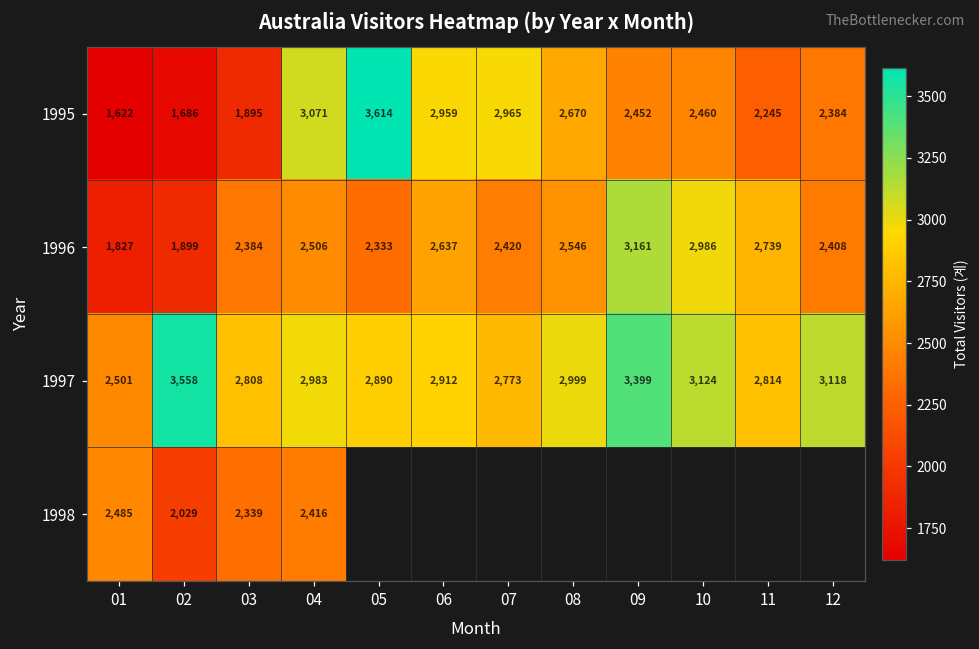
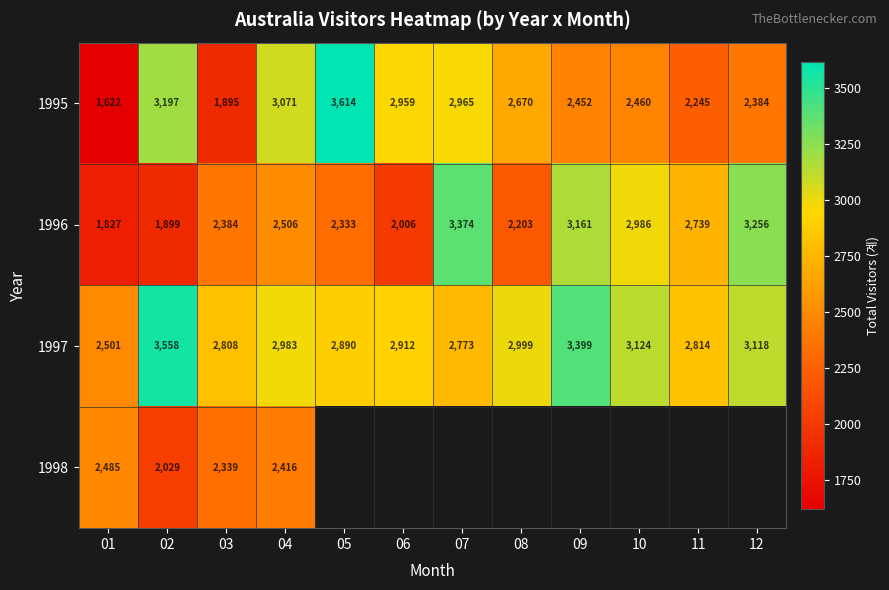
  {
    "1995": {
      "01": "1,622",
-     "02": "1,686",
+     "02": "3,197",
      "03": "1,895",
      "04": "3,071",
      "05": "3,614",
      "06": "2,959",
      "07": "2,965",
      "08": "2,670",
      "09": "2,452",
      "10": "2,460",
      "11": "2,245",
      "12": "2,384"
    },
    "1996": {
      "01": "1,827",
      "02": "1,899",
      "03": "2,384",
      "04": "2,506",
      "05": "2,333",
-     "06": "2,637",
-     "07": "2,420",
-     "08": "2,546",
+     "06": "2,006",
+     "07": "3,374",
+     "08": "2,203",
      "09": "3,161",
      "10": "2,986",
      "11": "2,739",
-     "12": "2,408"
+     "12": "3,256"
    },
    "1997": {
      "01": "2,501",
      "02": "3,558",
      "03": "2,808",
      "04": "2,983",
      "05": "2,890",
      "06": "2,912",
      "07": "2,773",
      "08": "2,999",
      "09": "3,399",
      "10": "3,124",
      "11": "2,814",
      "12": "3,118"
    },
    "1998": {
      "01": "2,485",
      "02": "2,029",
      "03": "2,339",
      "04": "2,416"
    }
  }
